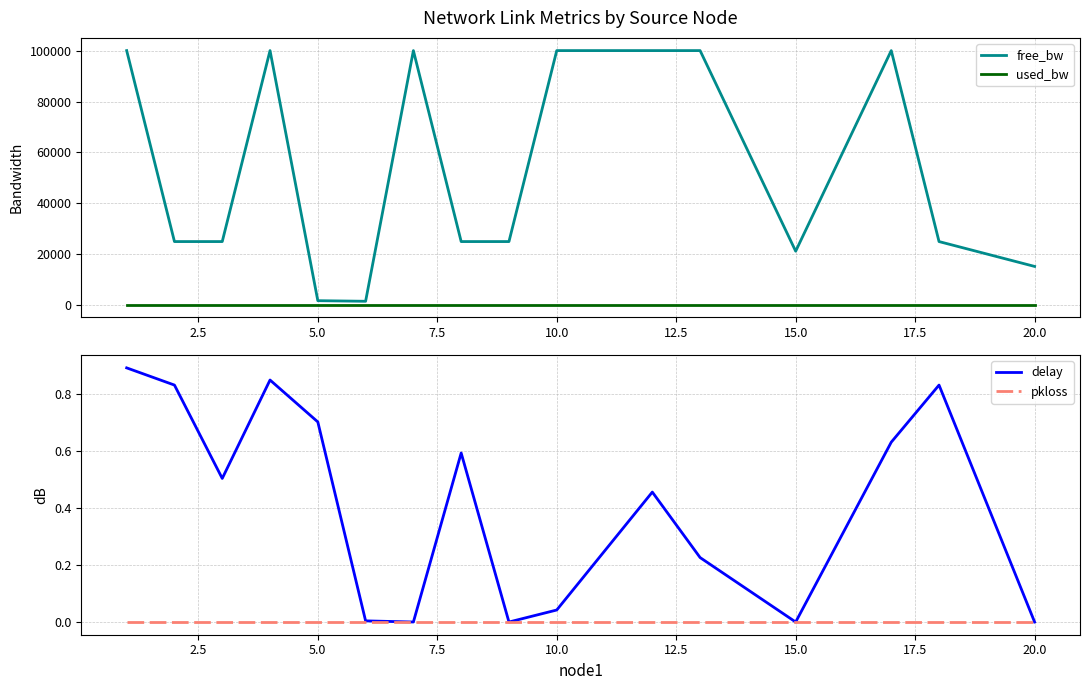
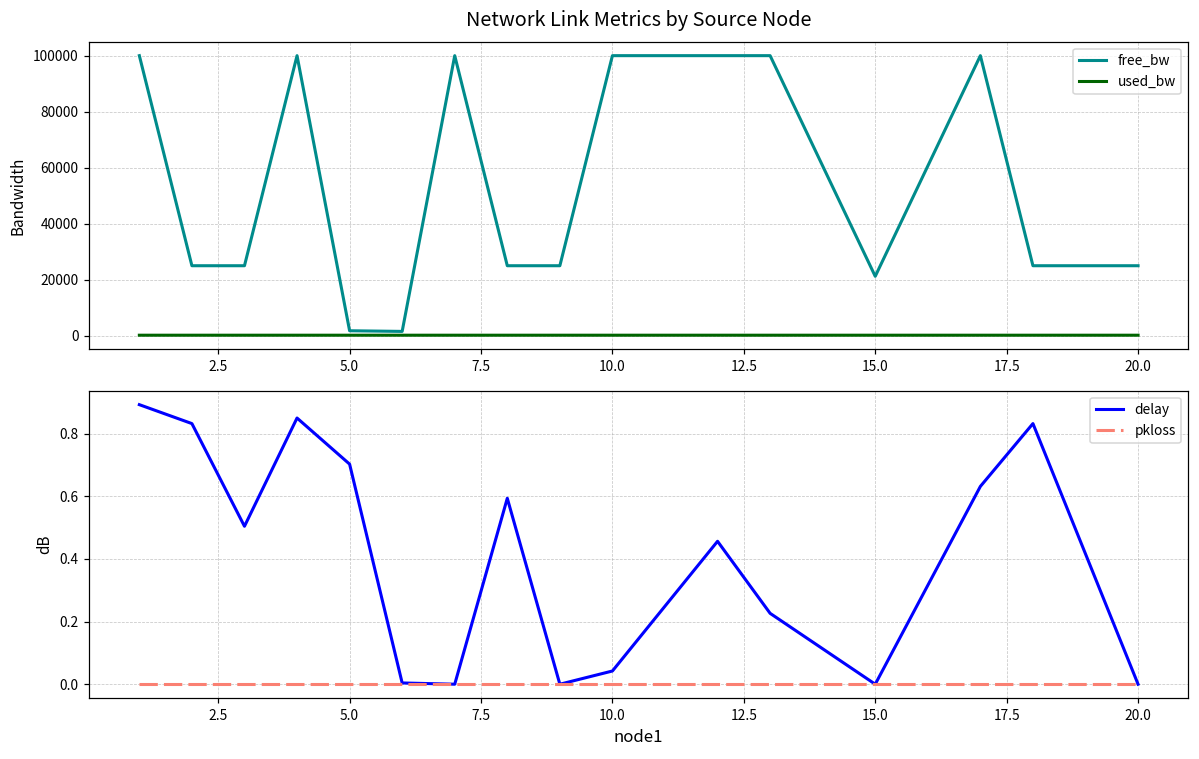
  {
    "Network Link Metrics by Source Node": {
      "free_bw": {
        "5.0": 2000,
        "10.0": 100000,
        "15.0": 21000,
-       "20.0": 15000
+       "20.0": 25000
      },
      "used_bw": {
        "5.0": 0,
        "10.0": 0,
        "15.0": 0,
        "20.0": 0
      }
    }
  }
